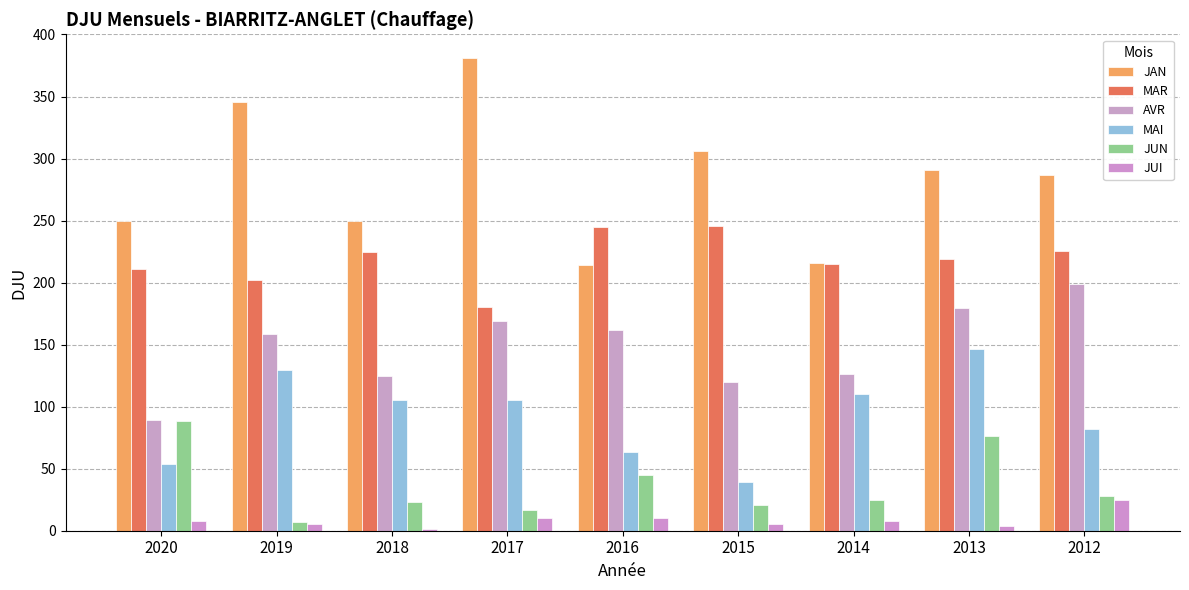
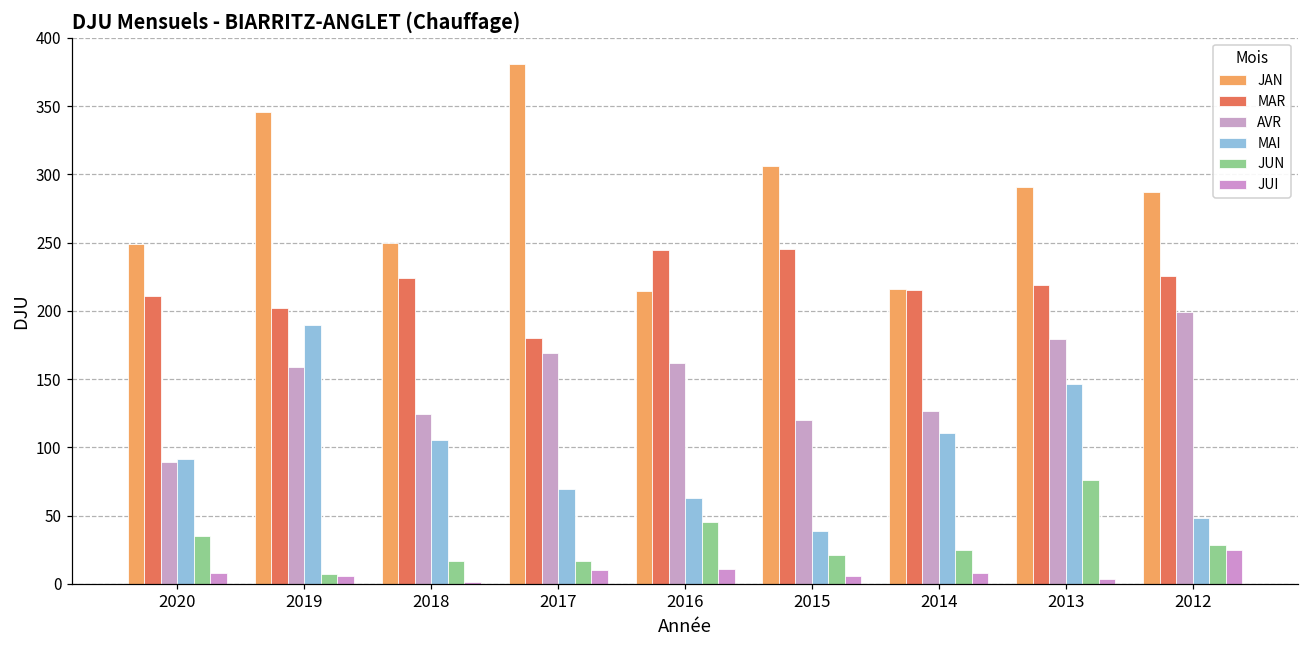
  {
    "MAI": {
-     "2020": 54,
-     "2019": 130,
+     "2020": 91,
+     "2019": 190,
      "2018": 106,
-     "2017": 105,
+     "2017": 69,
      "2016": 63,
      "2015": 39,
      "2014": 111,
      "2013": 147,
-     "2012": 82
+     "2012": 48
    },
    "JUN": {
-     "2020": 89,
+     "2020": 35,
      "2019": 7,
-     "2018": 23,
+     "2018": 17,
      "2017": 17,
      "2016": 45,
      "2015": 21,
      "2014": 25,
      "2013": 76,
      "2012": 28
    }
  }
